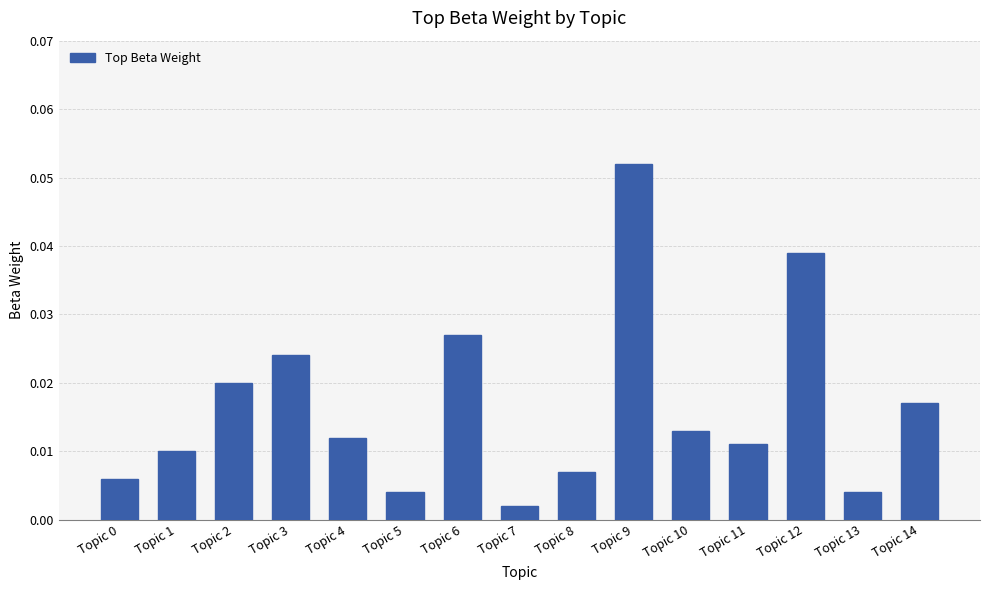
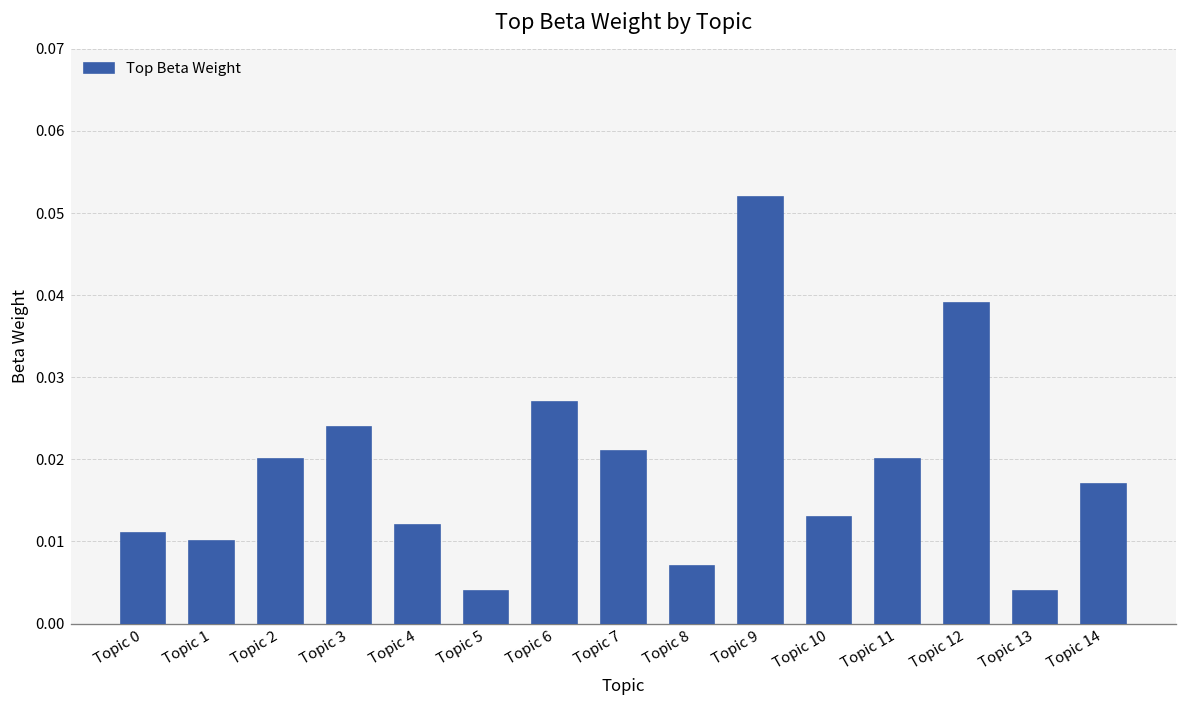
  {
-   "Topic 0": 0.006,
+   "Topic 0": 0.011,
    "Topic 1": 0.010,
    "Topic 2": 0.020,
    "Topic 3": 0.024,
    "Topic 4": 0.012,
    "Topic 5": 0.004,
    "Topic 6": 0.027,
-   "Topic 7": 0.002,
+   "Topic 7": 0.021,
    "Topic 8": 0.007,
    "Topic 9": 0.052,
    "Topic 10": 0.013,
-   "Topic 11": 0.011,
+   "Topic 11": 0.020,
    "Topic 12": 0.039,
    "Topic 13": 0.004,
    "Topic 14": 0.017
  }
